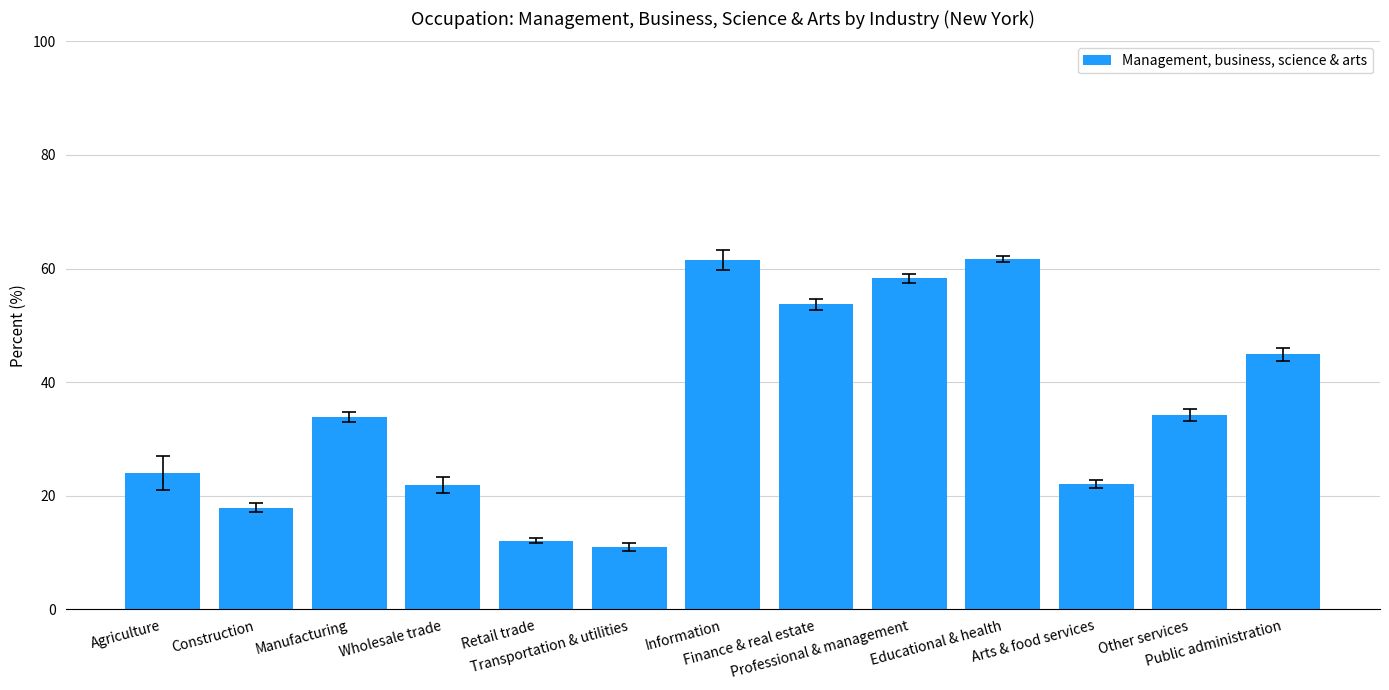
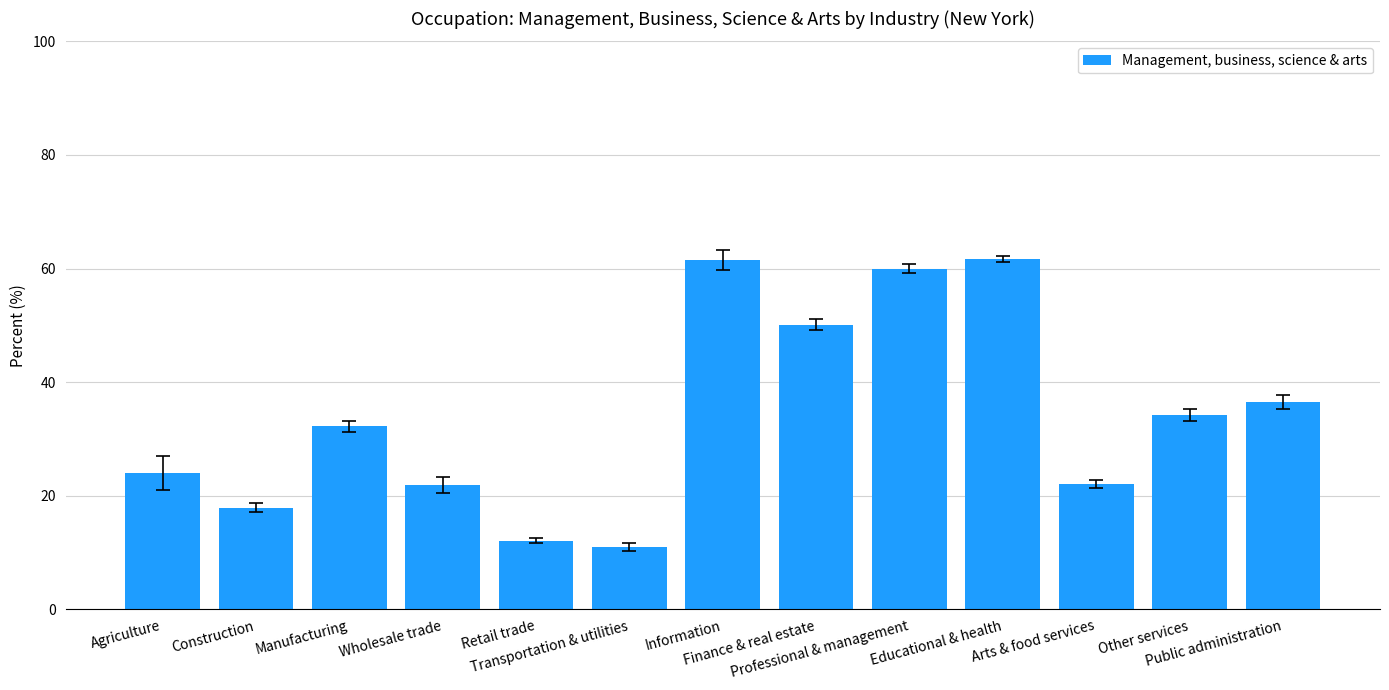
  {
    "Management, business, science & arts": {
      "Agriculture": 24,
      "Construction": 18,
-     "Manufacturing": 34,
+     "Manufacturing": 32,
      "Wholesale trade": 22,
      "Retail trade": 12,
      "Transportation & utilities": 11,
      "Information": 62,
-     "Finance & real estate": 54,
-     "Professional & management": 58,
+     "Finance & real estate": 50,
+     "Professional & management": 60,
      "Educational & health": 62,
      "Arts & food services": 22,
      "Other services": 34,
-     "Public administration": 45
+     "Public administration": 37
    }
  }
